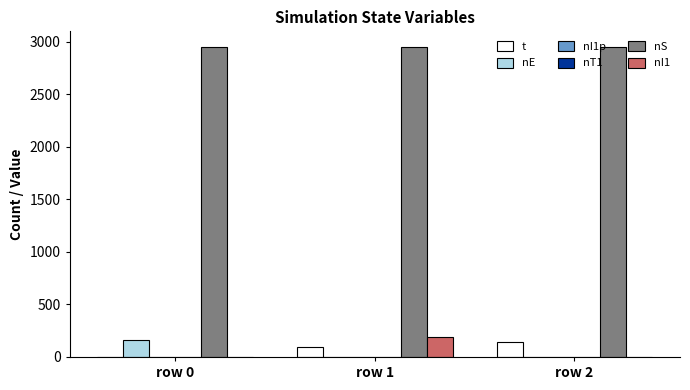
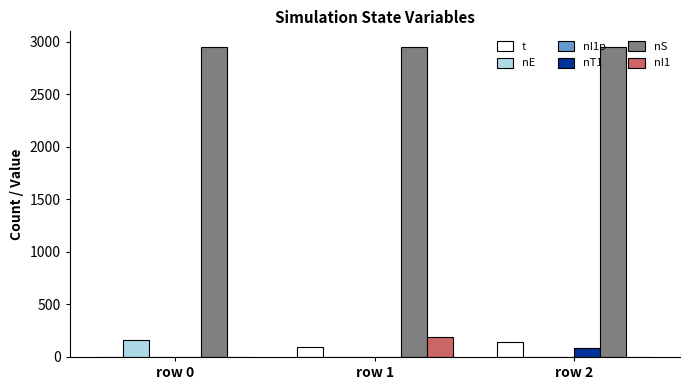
  {
    "t": {
      "row 0": 0,
      "row 1": 90,
      "row 2": 140
    },
    "nE": {
      "row 0": 160,
      "row 1": 0,
      "row 2": 0
    },
    "nI1p": {
      "row 0": 0,
      "row 1": 0,
      "row 2": 0
    },
    "nT1": {
      "row 0": 0,
      "row 1": 0,
-     "row 2": 0
+     "row 2": 80
    },
    "nS": {
      "row 0": 2950,
      "row 1": 2950,
      "row 2": 2950
    },
    "nI1": {
      "row 0": 0,
      "row 1": 190,
      "row 2": 0
    }
  }
